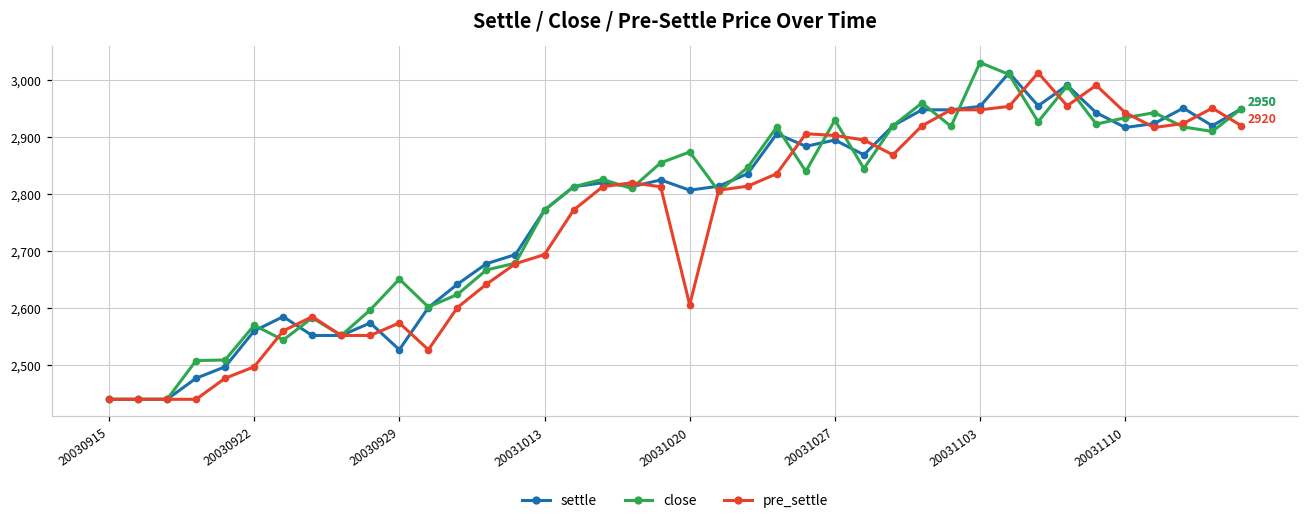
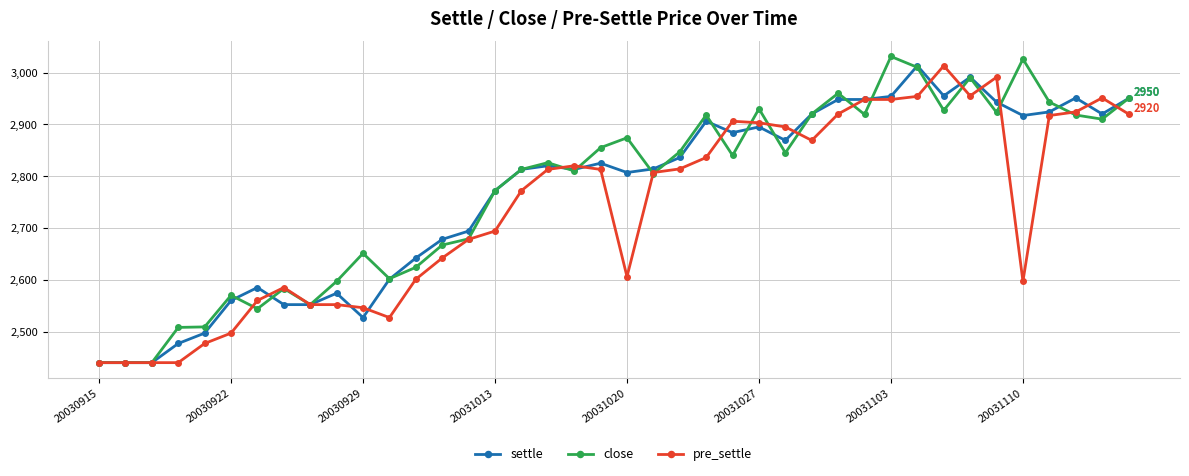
  {
    "settle": {
      "20030922": "2,560",
      "20030929": "2,530",
      "20031020": "2,810",
      "20031027": "2,900",
      "20031103": "2,950",
      "20031110": "2,920"
    },
    "close": {
      "20030922": "2,570",
      "20030929": "2,650",
      "20031020": "2,870",
      "20031027": "2,930",
      "20031103": "3,030",
-     "20031110": "2,930"
+     "20031110": "3,030"
    },
    "pre_settle": {
      "20030922": "2,500",
-     "20030929": "2,570",
+     "20030929": "2,550",
      "20031013": "2,690",
      "20031020": "2,610",
      "20031027": "2,900",
      "20031103": "2,950",
-     "20031110": "2,940"
+     "20031110": "2,600"
    }
  }
